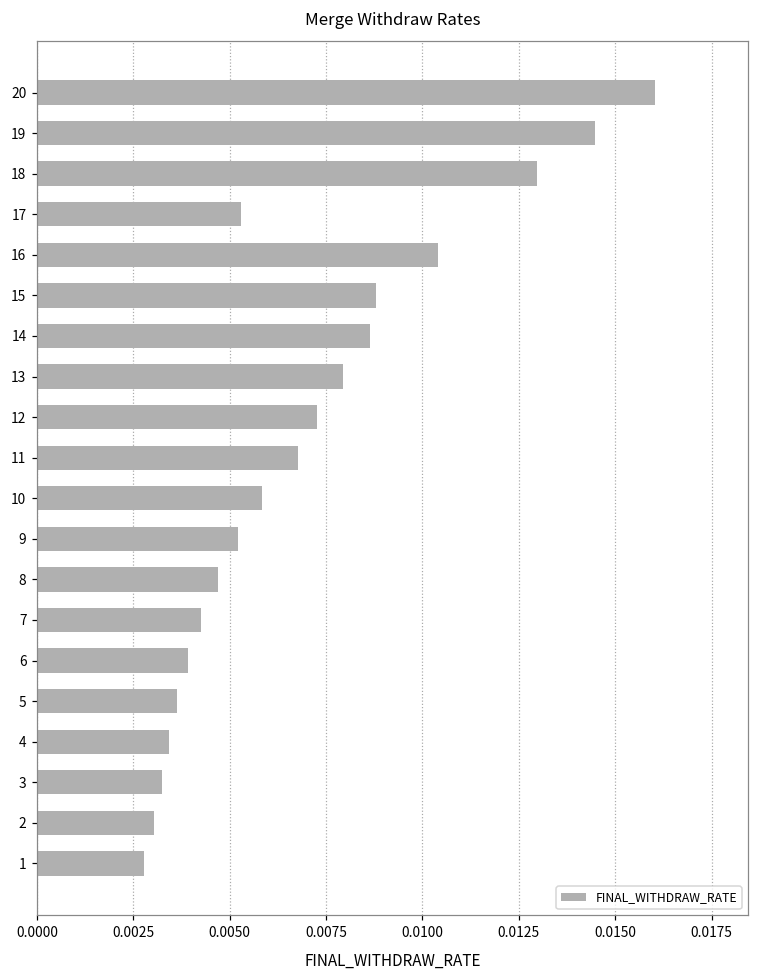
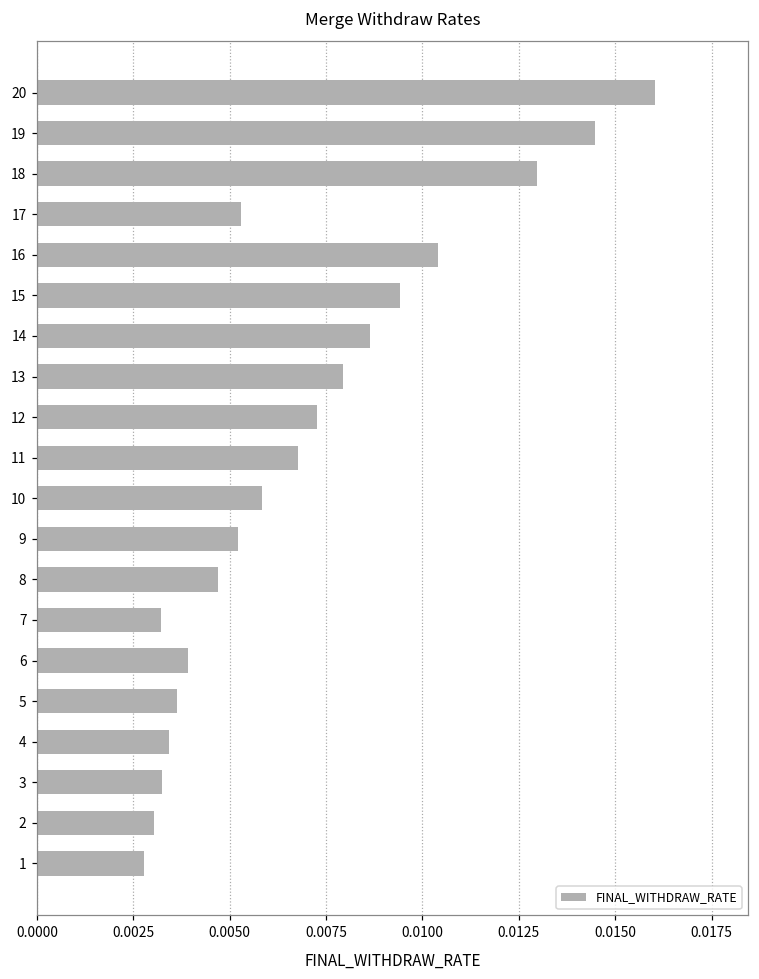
  {
    "20": 0.0160,
    "19": 0.0145,
    "18": 0.0130,
    "17": 0.0053,
    "16": 0.0104,
-   "15": 0.0088,
+   "15": 0.0094,
    "14": 0.0086,
    "13": 0.0080,
    "12": 0.0073,
    "11": 0.0068,
    "10": 0.0058,
    "9": 0.0052,
    "8": 0.0047,
-   "7": 0.0043,
+   "7": 0.0032,
    "6": 0.0039,
    "5": 0.0036,
    "4": 0.0034,
    "3": 0.0033,
    "2": 0.0030,
    "1": 0.0028
  }
